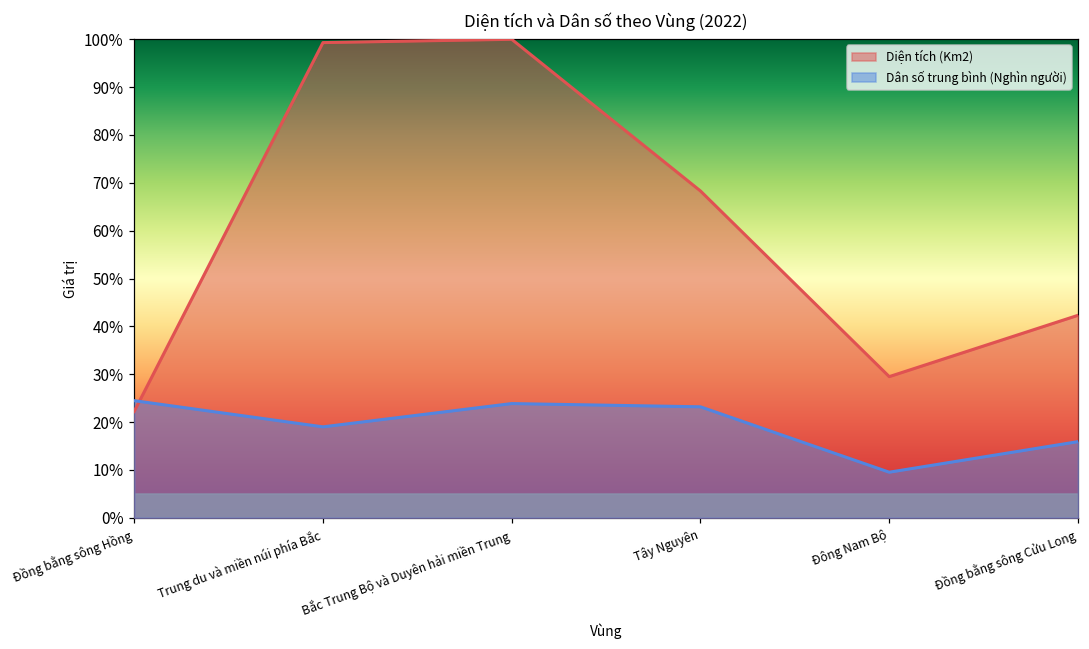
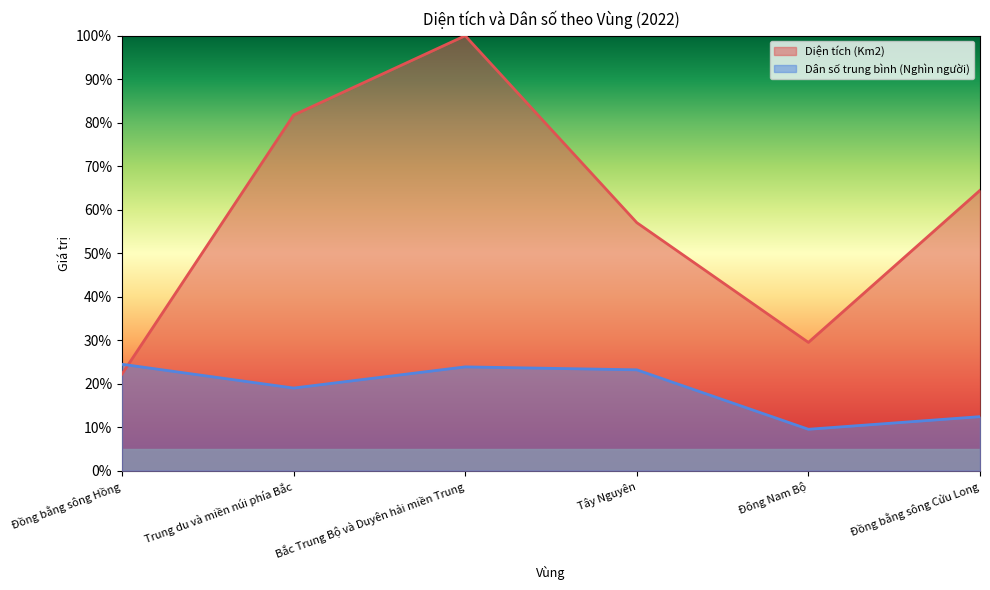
  {
    "Diện tích (Km2)": {
      "Đồng bằng sông Hồng": "22%",
-     "Trung du và miền núi phía Bắc": "99%",
+     "Trung du và miền núi phía Bắc": "82%",
      "Bắc Trung Bộ và Duyên hải miền Trung": "100%",
-     "Tây Nguyên": "68%",
+     "Tây Nguyên": "57%",
      "Đông Nam Bộ": "29%",
-     "Đồng bằng sông Cửu Long": "42%"
+     "Đồng bằng sông Cửu Long": "64%"
    },
    "Dân số trung bình (Nghìn người)": {
      "Đồng bằng sông Hồng": "24%",
      "Trung du và miền núi phía Bắc": "19%",
      "Bắc Trung Bộ và Duyên hải miền Trung": "24%",
      "Tây Nguyên": "23%",
      "Đông Nam Bộ": "10%",
-     "Đồng bằng sông Cửu Long": "16%"
+     "Đồng bằng sông Cửu Long": "12%"
    }
  }
